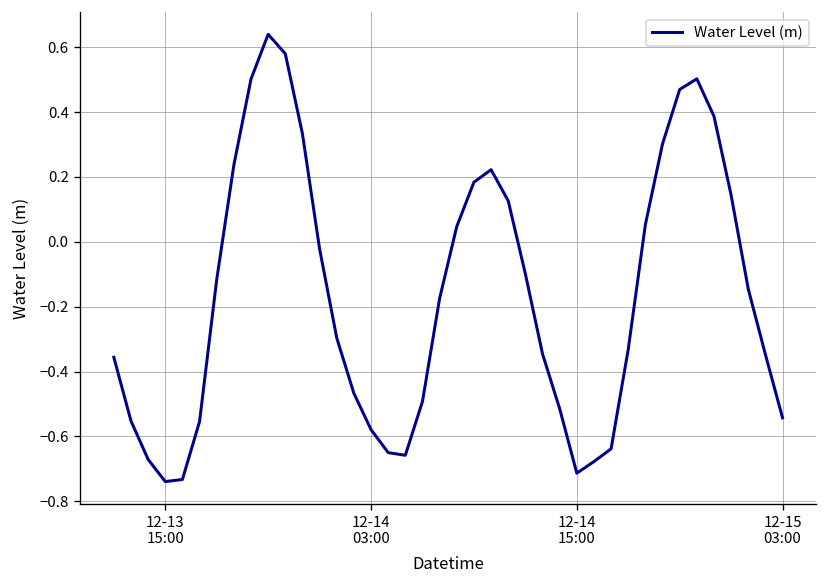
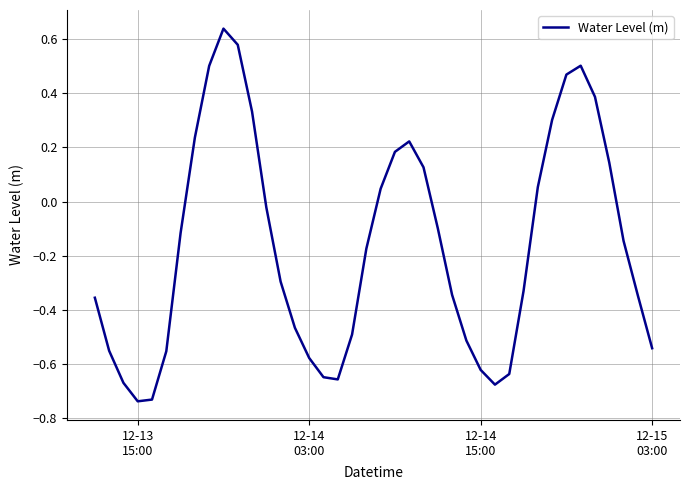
  {
    "12-13 15:00": -0.74,
    "12-14 03:00": -0.58,
-   "12-14 15:00": -0.71,
+   "12-14 15:00": -0.62,
    "12-15 03:00": -0.54
  }
